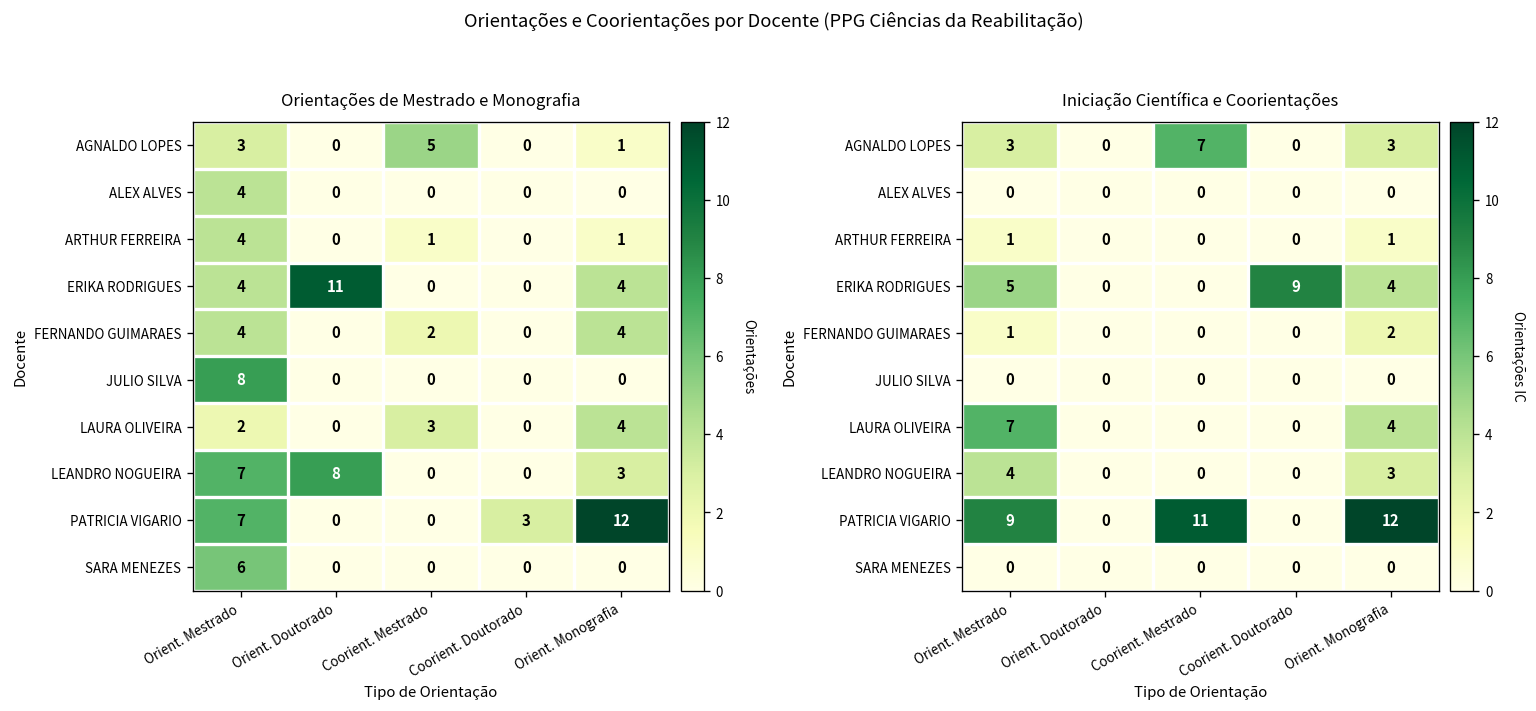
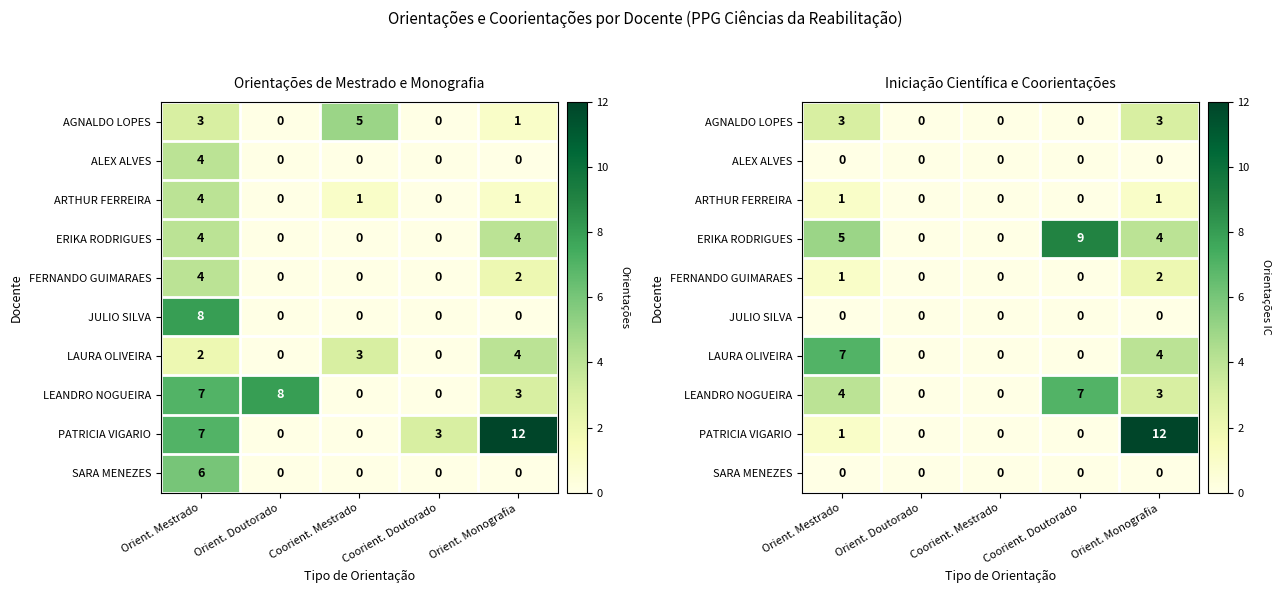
  {
    "Orientações de Mestrado e Monografia": {
      "AGNALDO LOPES": {
        "Orient. Mestrado": 3,
        "Orient. Doutorado": 0,
        "Coorient. Mestrado": 5,
        "Coorient. Doutorado": 0,
        "Orient. Monografia": 1
      },
      "ALEX ALVES": {
        "Orient. Mestrado": 4,
        "Orient. Doutorado": 0,
        "Coorient. Mestrado": 0,
        "Coorient. Doutorado": 0,
        "Orient. Monografia": 0
      },
      "ARTHUR FERREIRA": {
        "Orient. Mestrado": 4,
        "Orient. Doutorado": 0,
        "Coorient. Mestrado": 1,
        "Coorient. Doutorado": 0,
        "Orient. Monografia": 1
      },
      "ERIKA RODRIGUES": {
        "Orient. Mestrado": 4,
-       "Orient. Doutorado": 11,
+       "Orient. Doutorado": 0,
        "Coorient. Mestrado": 0,
        "Coorient. Doutorado": 0,
        "Orient. Monografia": 4
      },
      "FERNANDO GUIMARAES": {
        "Orient. Mestrado": 4,
        "Orient. Doutorado": 0,
-       "Coorient. Mestrado": 2,
+       "Coorient. Mestrado": 0,
        "Coorient. Doutorado": 0,
-       "Orient. Monografia": 4
+       "Orient. Monografia": 2
      },
      "JULIO SILVA": {
        "Orient. Mestrado": 8,
        "Orient. Doutorado": 0,
        "Coorient. Mestrado": 0,
        "Coorient. Doutorado": 0,
        "Orient. Monografia": 0
      },
      "LAURA OLIVEIRA": {
        "Orient. Mestrado": 2,
        "Orient. Doutorado": 0,
        "Coorient. Mestrado": 3,
        "Coorient. Doutorado": 0,
        "Orient. Monografia": 4
      },
      "LEANDRO NOGUEIRA": {
        "Orient. Mestrado": 7,
        "Orient. Doutorado": 8,
        "Coorient. Mestrado": 0,
        "Coorient. Doutorado": 0,
        "Orient. Monografia": 3
      },
      "PATRICIA VIGARIO": {
        "Orient. Mestrado": 7,
        "Orient. Doutorado": 0,
        "Coorient. Mestrado": 0,
        "Coorient. Doutorado": 3,
        "Orient. Monografia": 12
      },
      "SARA MENEZES": {
        "Orient. Mestrado": 6,
        "Orient. Doutorado": 0,
        "Coorient. Mestrado": 0,
        "Coorient. Doutorado": 0,
        "Orient. Monografia": 0
      }
    },
    "Iniciação Científica e Coorientações": {
      "AGNALDO LOPES": {
        "Orient. Mestrado": 3,
        "Orient. Doutorado": 0,
-       "Coorient. Mestrado": 7,
+       "Coorient. Mestrado": 0,
        "Coorient. Doutorado": 0,
        "Orient. Monografia": 3
      },
      "ALEX ALVES": {
        "Orient. Mestrado": 0,
        "Orient. Doutorado": 0,
        "Coorient. Mestrado": 0,
        "Coorient. Doutorado": 0,
        "Orient. Monografia": 0
      },
      "ARTHUR FERREIRA": {
        "Orient. Mestrado": 1,
        "Orient. Doutorado": 0,
        "Coorient. Mestrado": 0,
        "Coorient. Doutorado": 0,
        "Orient. Monografia": 1
      },
      "ERIKA RODRIGUES": {
        "Orient. Mestrado": 5,
        "Orient. Doutorado": 0,
        "Coorient. Mestrado": 0,
        "Coorient. Doutorado": 9,
        "Orient. Monografia": 4
      },
      "FERNANDO GUIMARAES": {
        "Orient. Mestrado": 1,
        "Orient. Doutorado": 0,
        "Coorient. Mestrado": 0,
        "Coorient. Doutorado": 0,
        "Orient. Monografia": 2
      },
      "JULIO SILVA": {
        "Orient. Mestrado": 0,
        "Orient. Doutorado": 0,
        "Coorient. Mestrado": 0,
        "Coorient. Doutorado": 0,
        "Orient. Monografia": 0
      },
      "LAURA OLIVEIRA": {
        "Orient. Mestrado": 7,
        "Orient. Doutorado": 0,
        "Coorient. Mestrado": 0,
        "Coorient. Doutorado": 0,
        "Orient. Monografia": 4
      },
      "LEANDRO NOGUEIRA": {
        "Orient. Mestrado": 4,
        "Orient. Doutorado": 0,
        "Coorient. Mestrado": 0,
-       "Coorient. Doutorado": 0,
+       "Coorient. Doutorado": 7,
        "Orient. Monografia": 3
      },
      "PATRICIA VIGARIO": {
-       "Orient. Mestrado": 9,
+       "Orient. Mestrado": 1,
        "Orient. Doutorado": 0,
-       "Coorient. Mestrado": 11,
+       "Coorient. Mestrado": 0,
        "Coorient. Doutorado": 0,
        "Orient. Monografia": 12
      },
      "SARA MENEZES": {
        "Orient. Mestrado": 0,
        "Orient. Doutorado": 0,
        "Coorient. Mestrado": 0,
        "Coorient. Doutorado": 0,
        "Orient. Monografia": 0
      }
    }
  }
